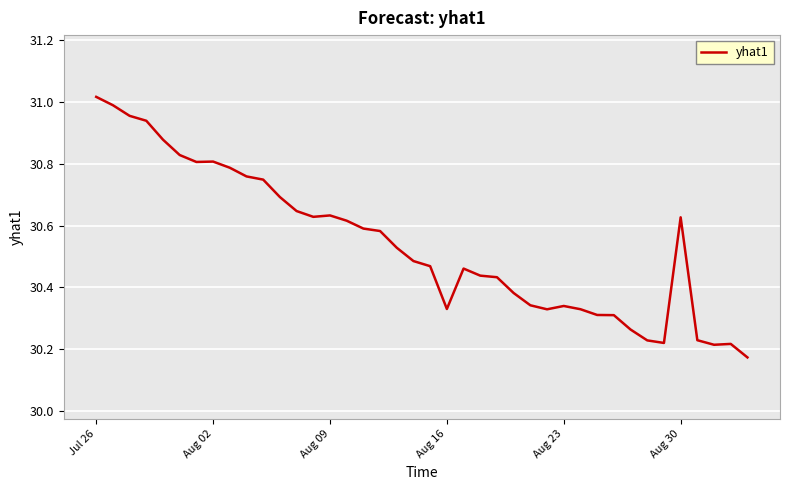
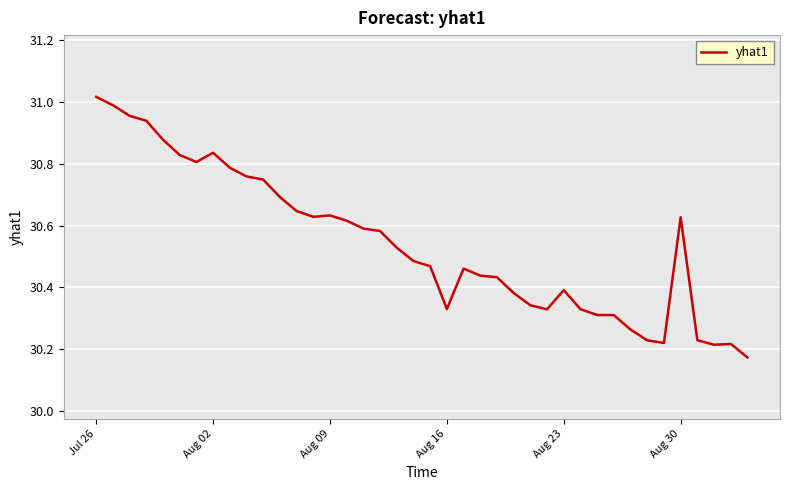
  {
    "Jul 26": 31.02,
-   "Aug 02": 30.81,
+   "Aug 02": 30.84,
    "Aug 09": 30.63,
    "Aug 16": 30.33,
-   "Aug 23": 30.34,
+   "Aug 23": 30.39,
    "Aug 30": 30.63
  }
